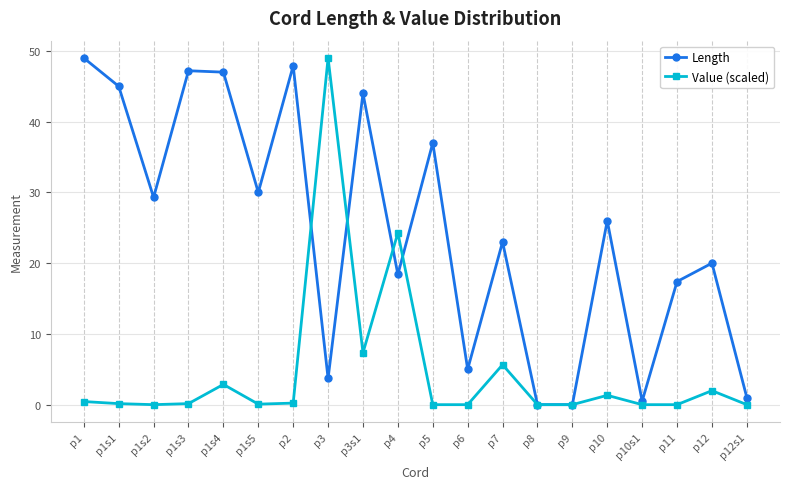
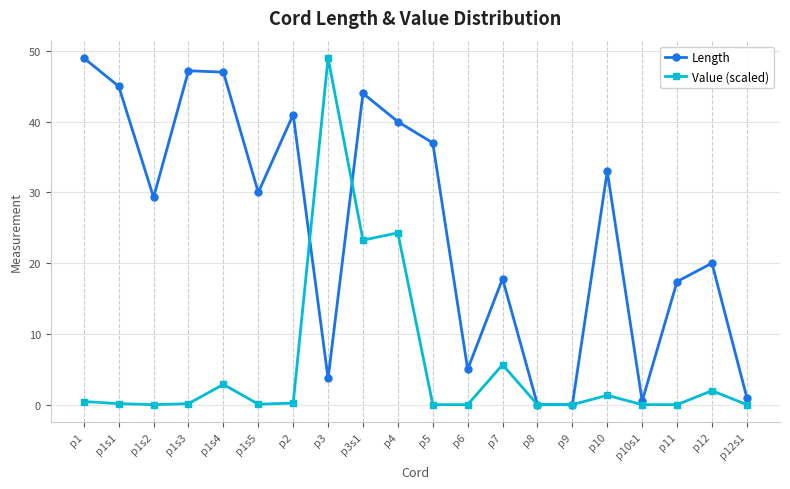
  {
    "Length": {
      "p1": 49,
      "p1s1": 45,
      "p1s2": 29,
      "p1s3": 47,
      "p1s4": 47,
      "p1s5": 30,
-     "p2": 48,
+     "p2": 41,
      "p3": 4,
      "p3s1": 44,
-     "p4": 18,
+     "p4": 40,
      "p5": 37,
      "p6": 5,
-     "p7": 23,
-     "p10": 26,
+     "p7": 18,
+     "p10": 33,
      "p10s1": 1,
      "p11": 17,
      "p12": 20,
      "p12s1": 1
    },
    "Value (scaled)": {
      "p1": 0,
      "p1s1": 0,
      "p1s2": 0,
      "p1s3": 0,
      "p1s4": 3,
      "p1s5": 0,
      "p2": 0,
      "p3": 49,
-     "p3s1": 7,
+     "p3s1": 23,
      "p4": 24,
      "p5": 0,
      "p6": 0,
      "p7": 6,
      "p10": 1,
      "p10s1": 0,
      "p11": 0,
      "p12": 2,
      "p12s1": 0
    }
  }
